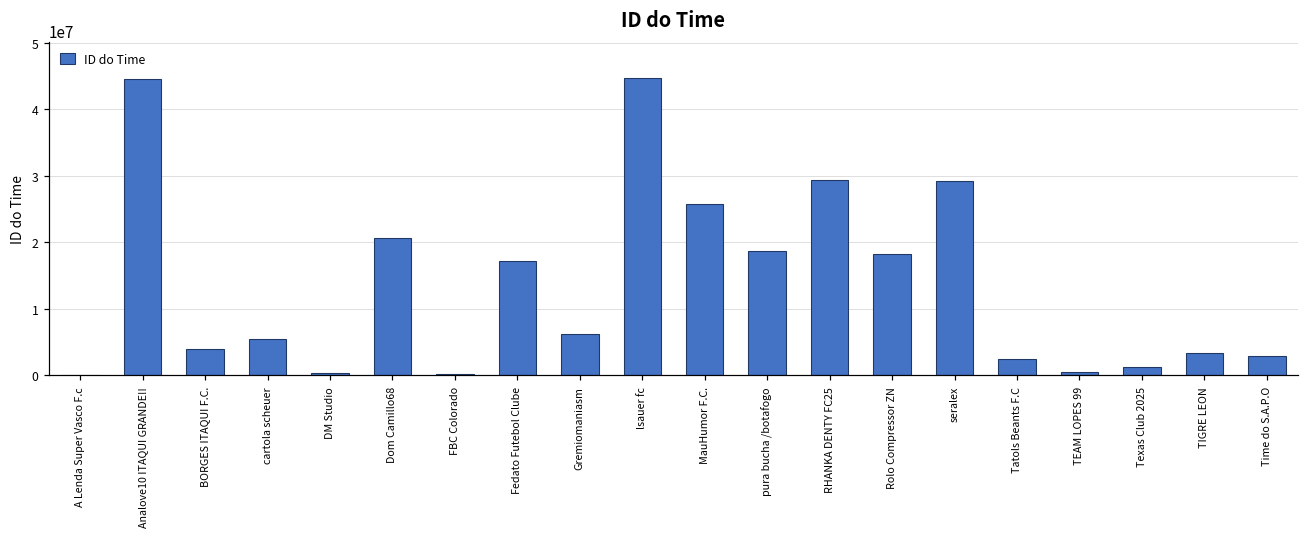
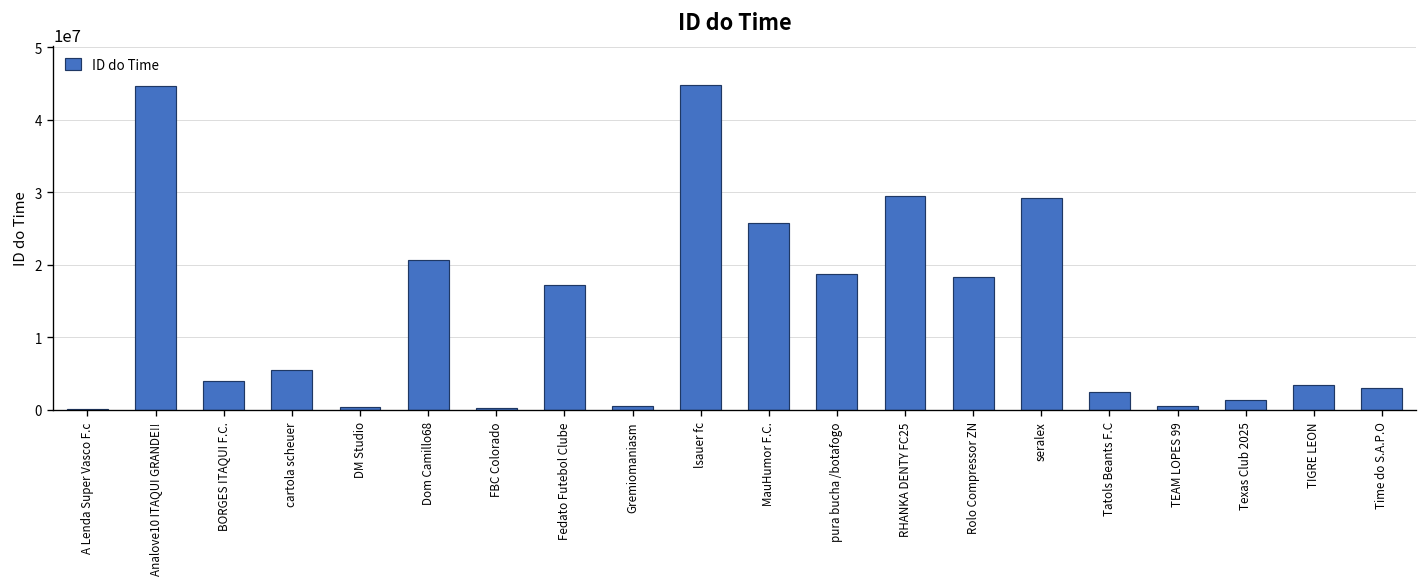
  {
    "Analove10 ITAQUI GRANDE!!": 45000000,
    "BORGES ITAQUI F.C.": 4000000,
    "cartola scheuer": 5000000,
    "Dom Camillo68": 21000000,
    "Fedato Futebol Clube": 17000000,
-   "Gremiomaniasm": 6000000,
+   "Gremiomaniasm": 1000000,
    "lsauer fc": 45000000,
    "MauHumor F.C.": 26000000,
    "pura bucha /botafogo": 19000000,
    "RHANKA DENTY FC25": 29000000,
    "Rolo Compressor ZN": 18000000,
    "seralex": 29000000,
    "Tatols Beants F.C": 2000000,
    "TEAM LOPES 99": 0,
    "Texas Club 2025": 1000000,
    "TIGRE LEON": 3000000,
    "Time do S.A.P.O": 3000000
  }
